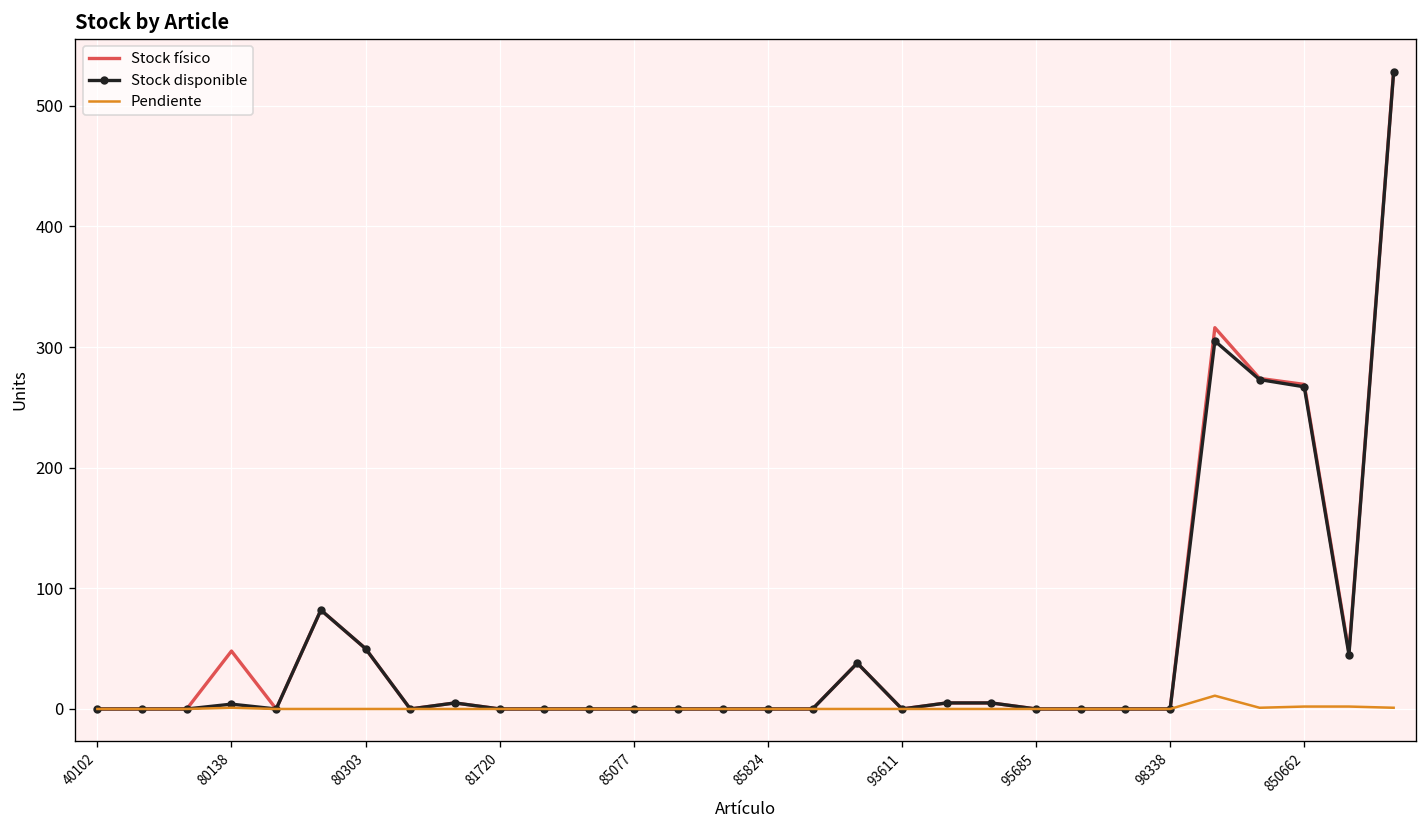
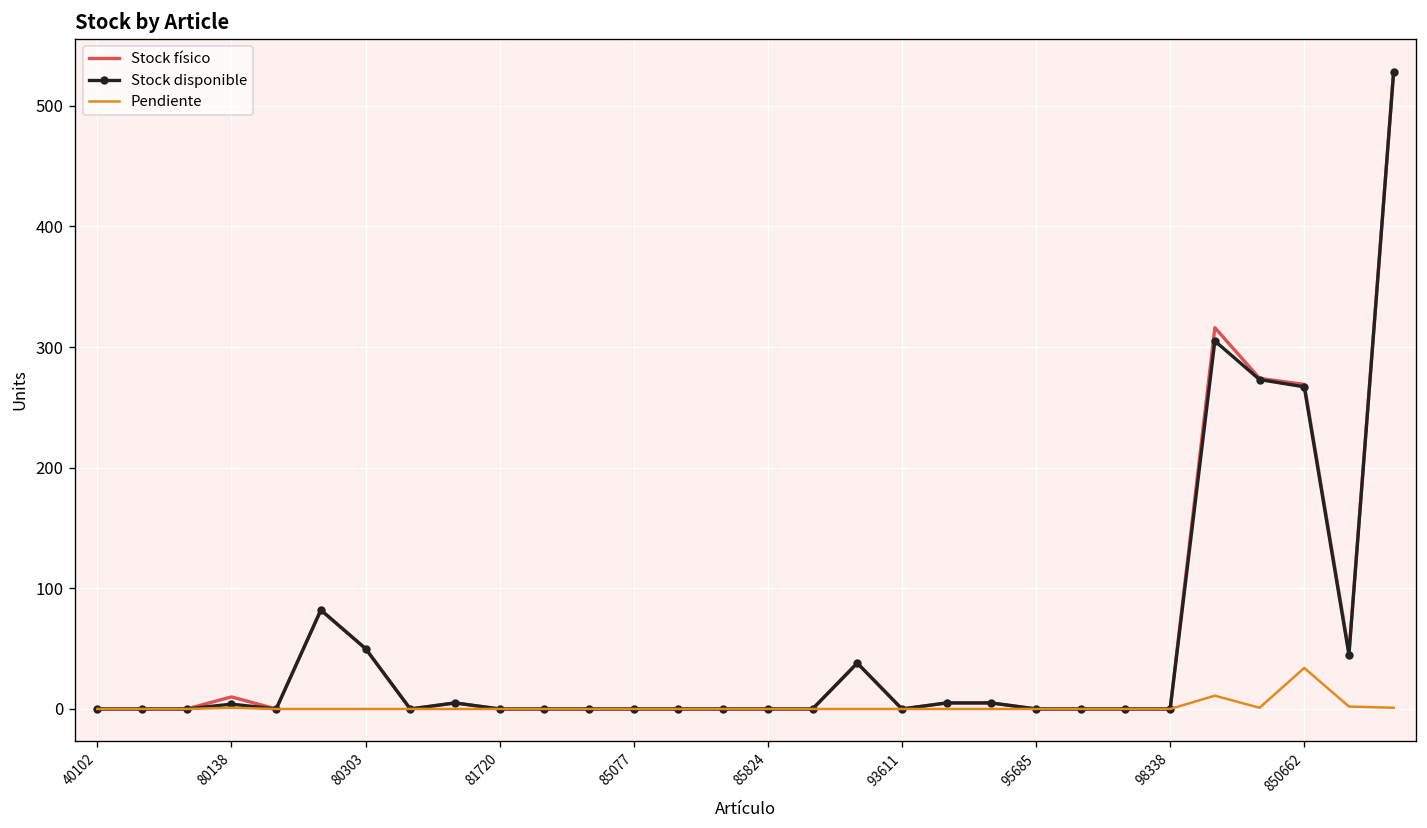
  {
    "Stock físico": {
-     "80138": 48
+     "80138": 10
    },
    "Stock disponible": {
      "80138": 4
    },
    "Pendiente": {
      "80138": 1,
      "80303": 0,
-     "850662": 2
+     "850662": 34
    }
  }
